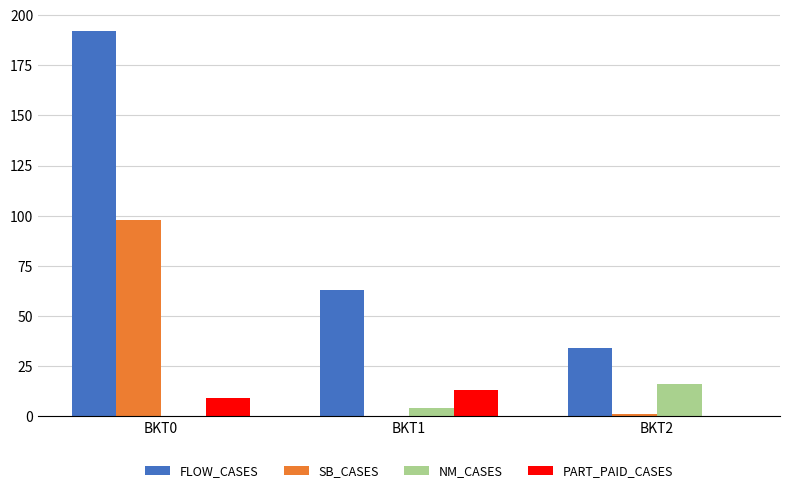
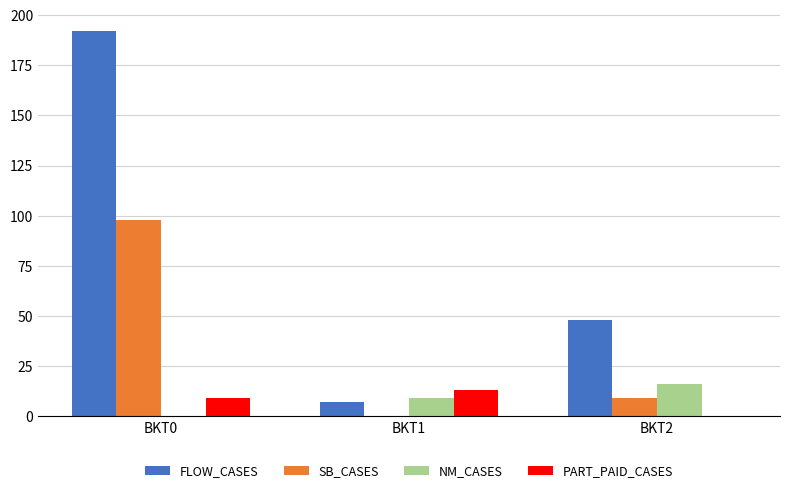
  {
    "FLOW_CASES": {
      "BKT0": 192,
-     "BKT1": 63,
-     "BKT2": 34
+     "BKT1": 7,
+     "BKT2": 48
    },
    "SB_CASES": {
      "BKT0": 98,
      "BKT1": 0,
-     "BKT2": 1
+     "BKT2": 9
    },
    "NM_CASES": {
      "BKT0": 0,
-     "BKT1": 4,
+     "BKT1": 9,
      "BKT2": 16
    },
    "PART_PAID_CASES": {
      "BKT0": 9,
      "BKT1": 13,
      "BKT2": 0
    }
  }
